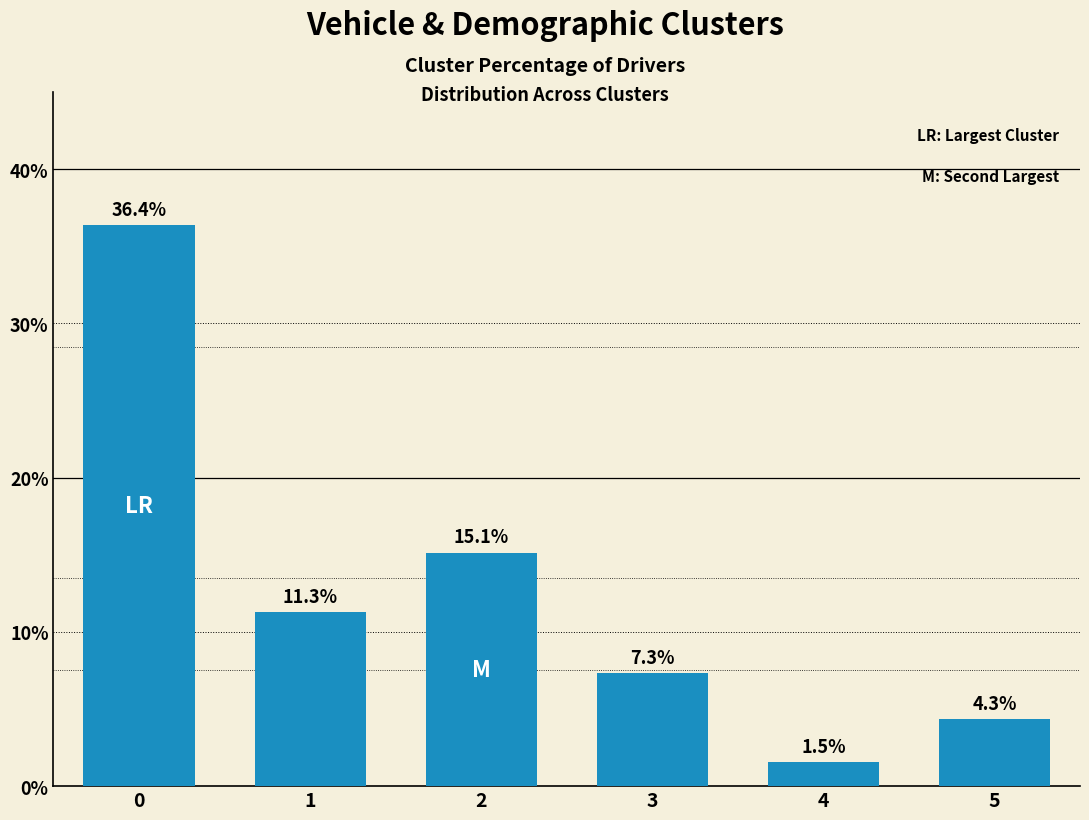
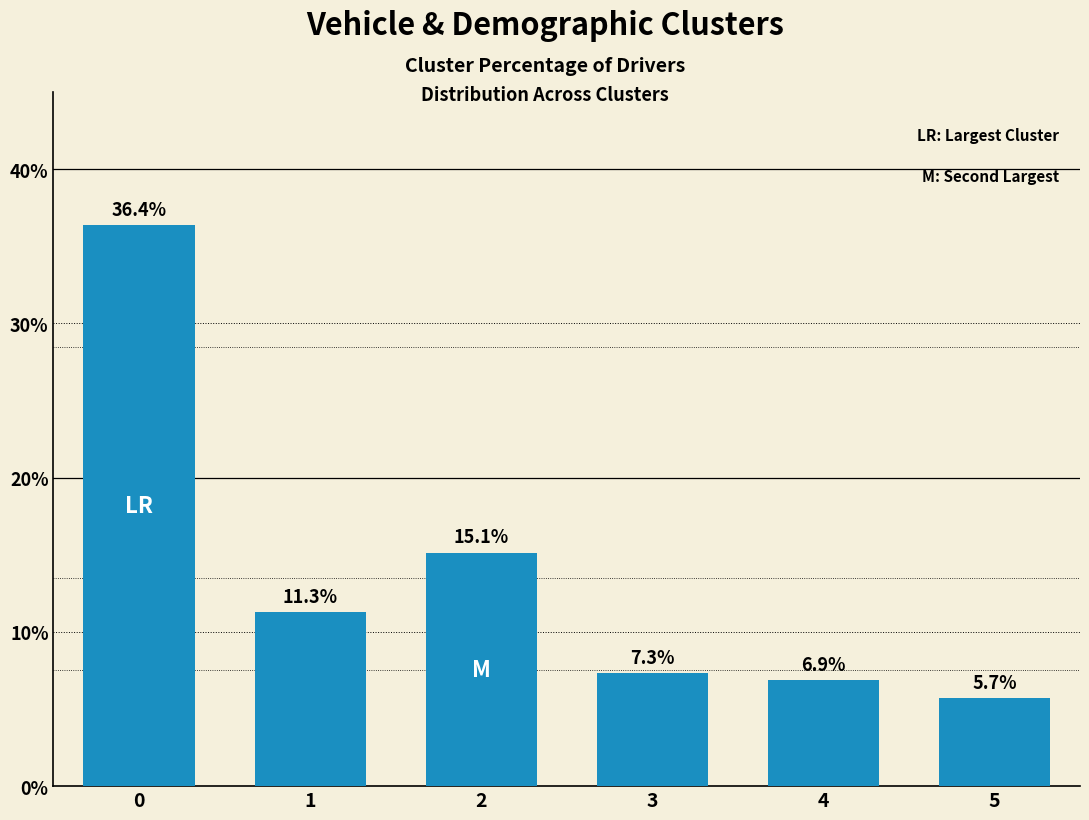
  {
    "0": "36.4%",
    "1": "11.3%",
    "2": "15.1%",
    "3": "7.3%",
-   "4": "1.5%",
-   "5": "4.3%"
+   "4": "6.9%",
+   "5": "5.7%"
  }
